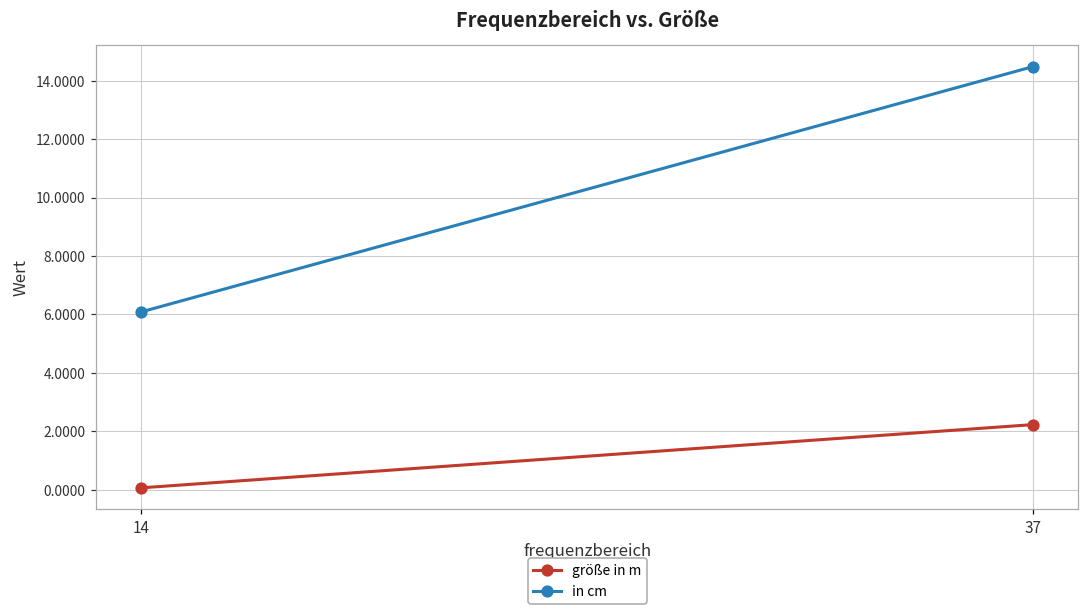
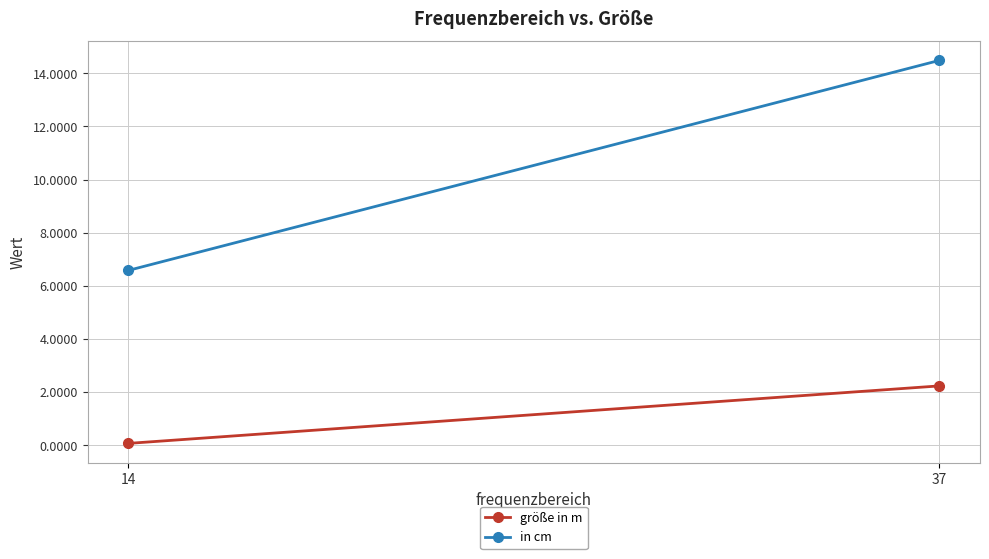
  {
    "größe in m": {
      "14": 0.1,
      "37": 2.2
    },
    "in cm": {
-     "14": 6.1,
+     "14": 6.6,
      "37": 14.5
    }
  }
